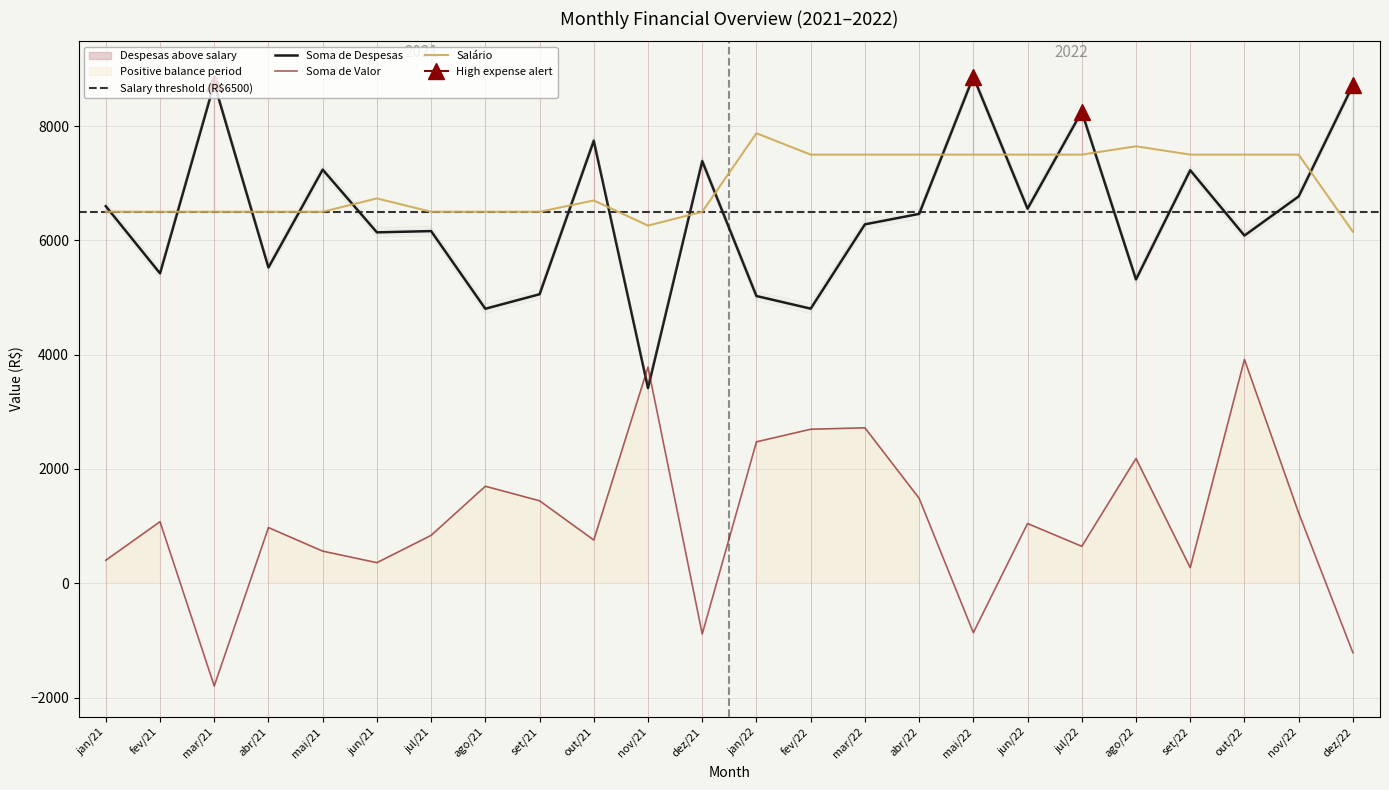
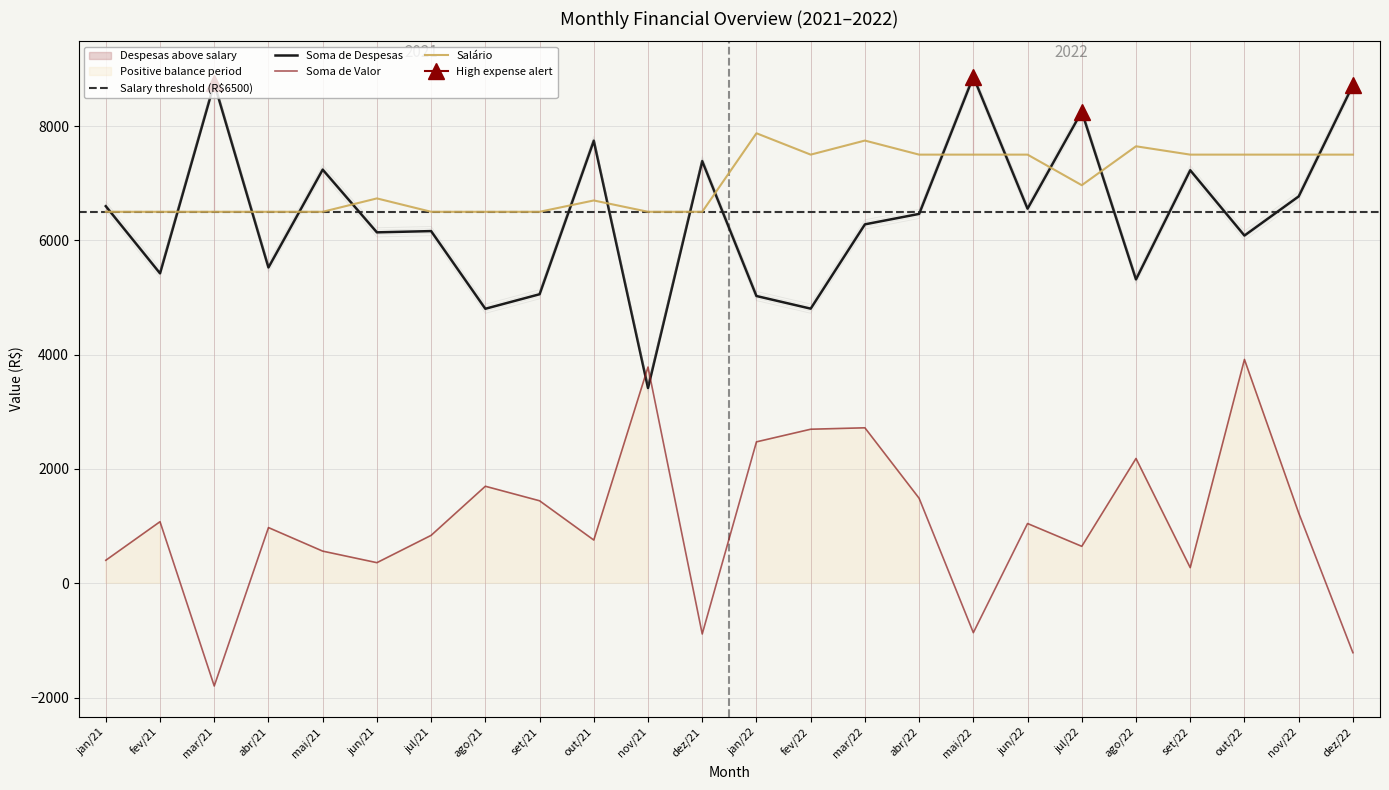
  {
    "Salário": {
      "fev/21": 6500,
      "mar/21": 6500,
      "abr/21": 6500,
      "mai/21": 6500,
      "jun/21": 6700,
      "jul/21": 6500,
      "ago/21": 6500,
      "set/21": 6500,
      "out/21": 6700,
-     "nov/21": 6300,
+     "nov/21": 6500,
      "dez/21": 6500,
      "jan/22": 7900,
      "fev/22": 7500,
-     "mar/22": 7500,
+     "mar/22": 7700,
      "abr/22": 7500,
      "mai/22": 7500,
      "jun/22": 7500,
-     "jul/22": 7500,
+     "jul/22": 7000,
      "ago/22": 7600,
      "set/22": 7500,
      "out/22": 7500,
      "nov/22": 7500,
-     "dez/22": 6200
+     "dez/22": 7500
    }
  }
